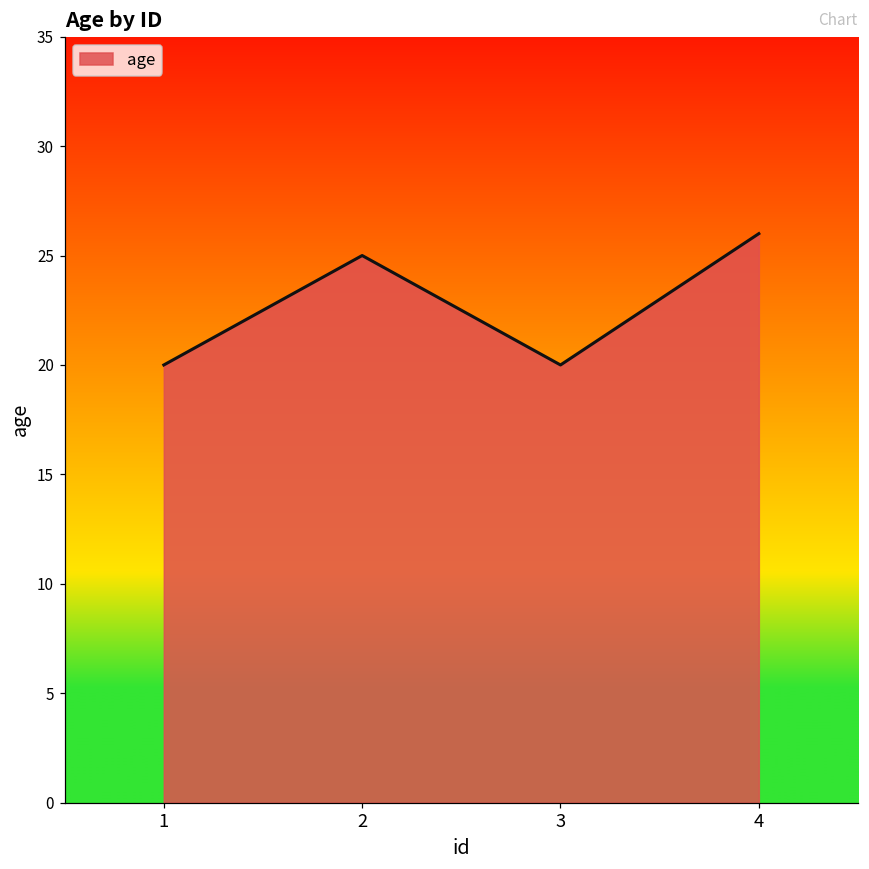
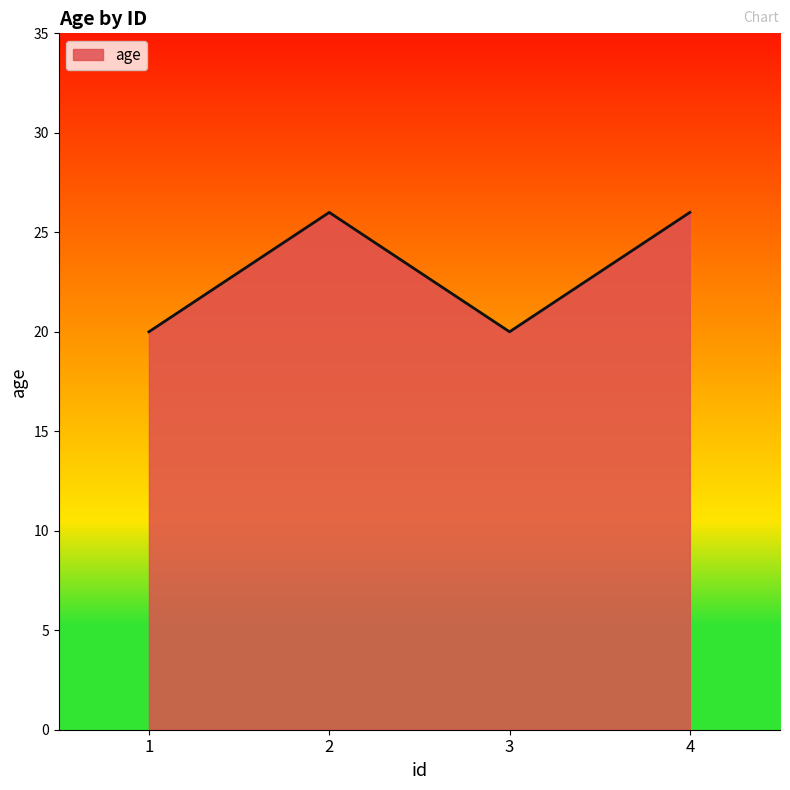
  {
    "1": 20,
-   "2": 25,
+   "2": 26,
    "3": 20,
    "4": 26
  }
